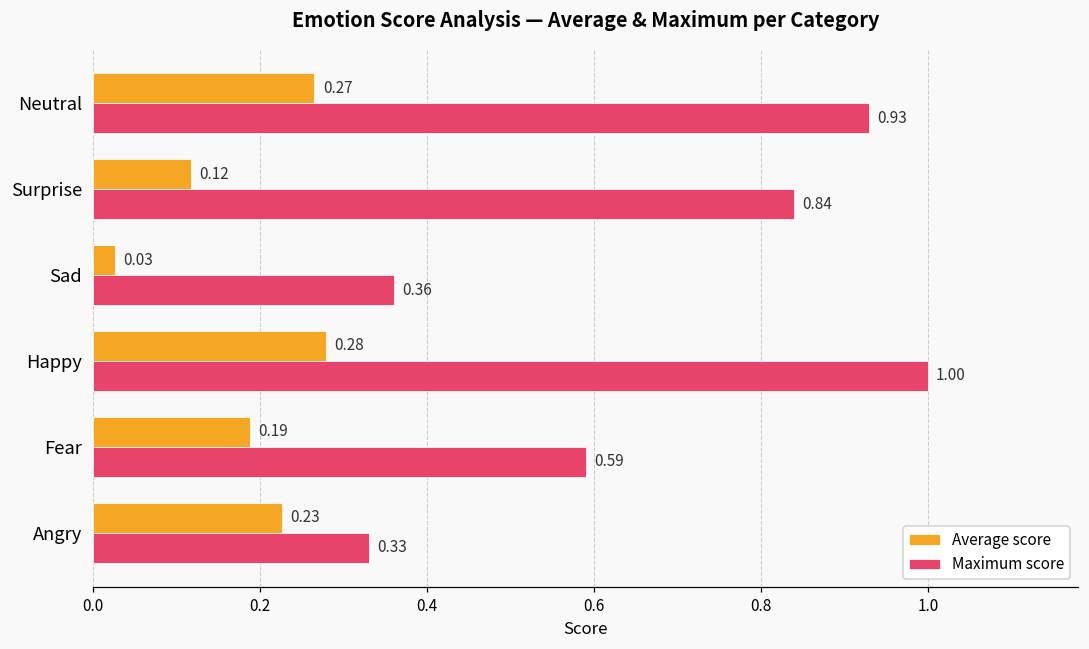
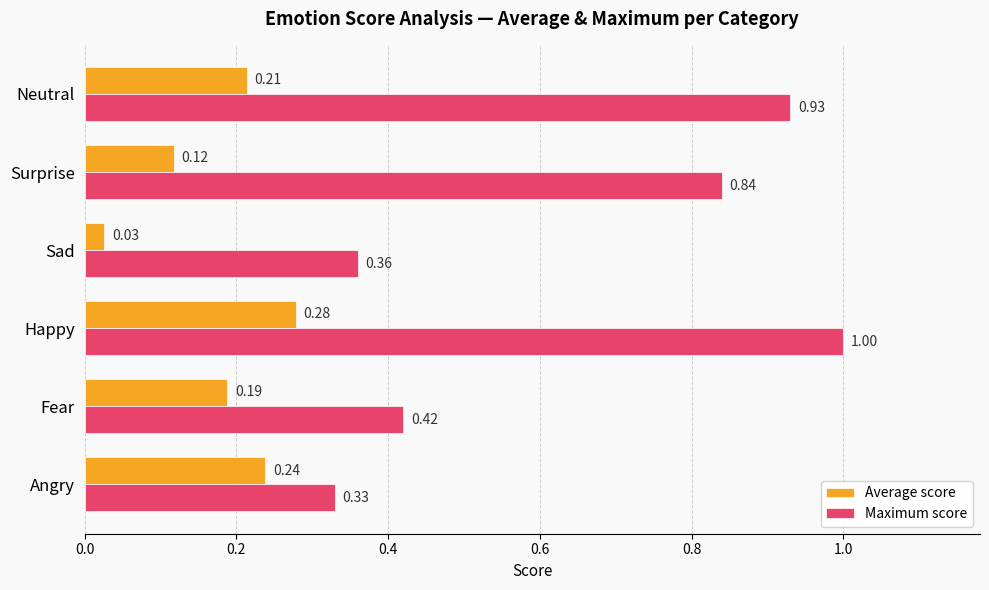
  {
    "Average score": {
-     "Neutral": 0.27,
+     "Neutral": 0.21,
      "Surprise": 0.12,
      "Sad": 0.03,
      "Happy": 0.28,
      "Fear": 0.19,
-     "Angry": 0.23
+     "Angry": 0.24
    },
    "Maximum score": {
      "Neutral": 0.93,
      "Surprise": 0.84,
      "Sad": 0.36,
      "Happy": 1.00,
-     "Fear": 0.59,
+     "Fear": 0.42,
      "Angry": 0.33
    }
  }
